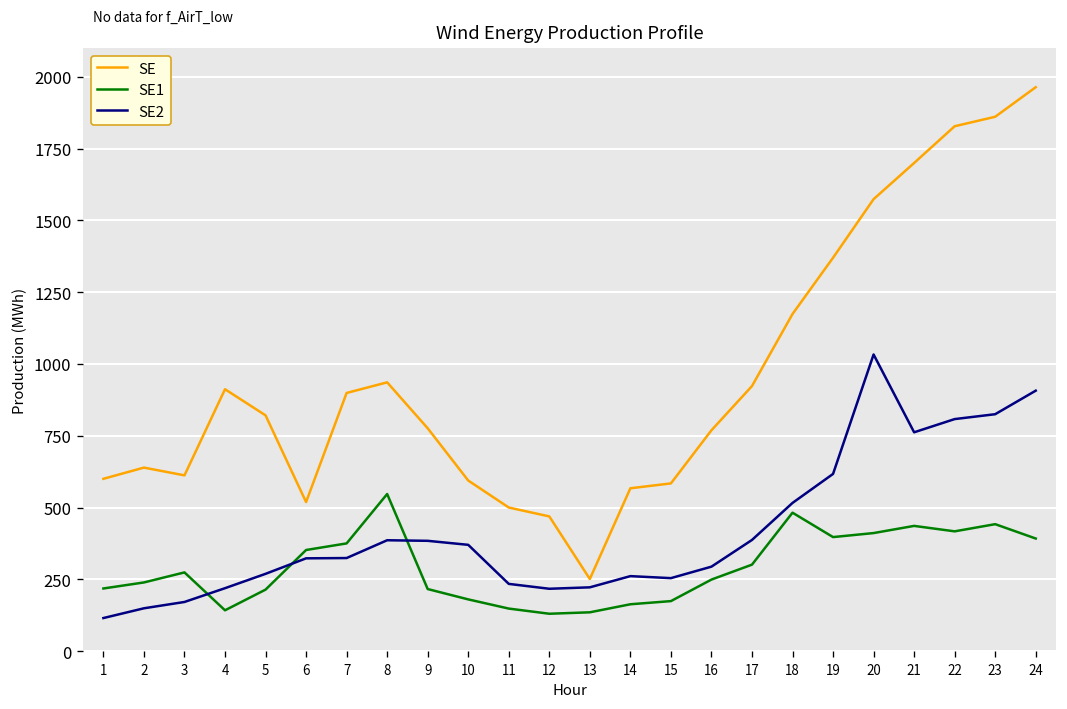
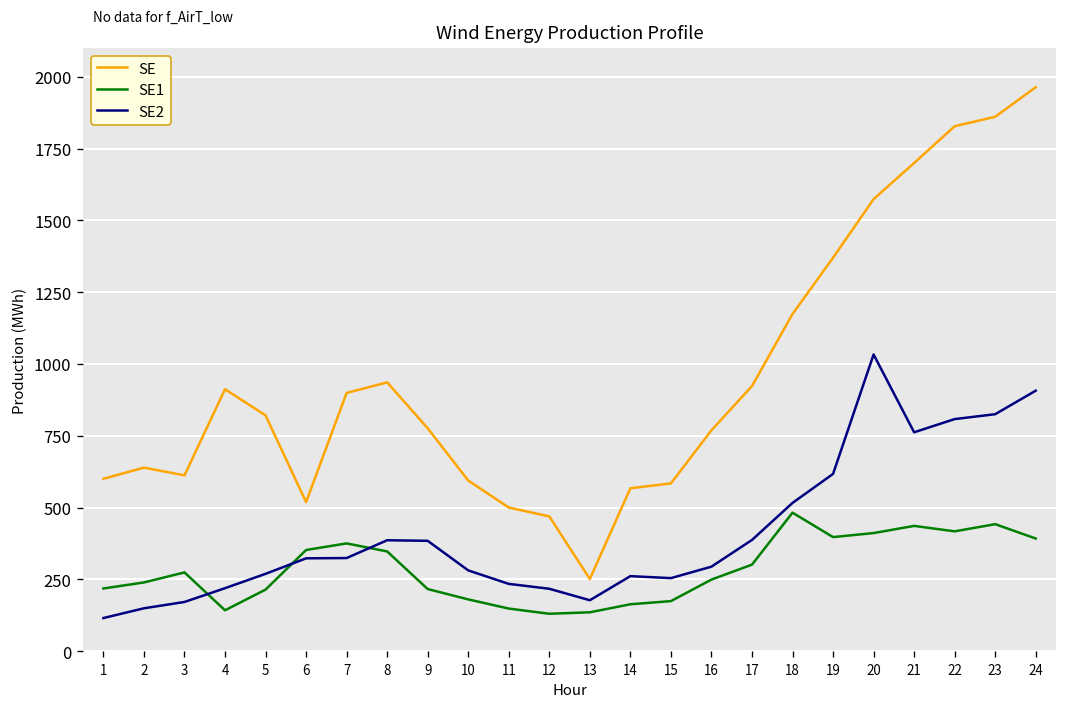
  {
    "SE": {
      "1": 600,
      "2": 640,
      "3": 610,
      "4": 910,
      "5": 820,
      "6": 520,
      "7": 900,
      "8": 940,
      "9": 780,
      "10": 590,
      "11": 500,
      "12": 470,
      "13": 250,
      "14": 570,
      "15": 580,
      "16": 770,
      "17": 920,
      "18": 1170,
      "19": 1370,
      "20": 1570,
      "21": 1700,
      "22": 1830,
      "23": 1860,
      "24": 1960
    },
    "SE1": {
      "1": 220,
      "2": 240,
      "3": 270,
      "4": 140,
      "5": 210,
      "6": 350,
      "7": 380,
-     "8": 550,
+     "8": 350,
      "9": 220,
      "10": 180,
      "11": 150,
      "12": 130,
      "13": 140,
      "14": 160,
      "15": 170,
      "16": 250,
      "17": 300,
      "18": 480,
      "19": 400,
      "20": 410,
      "21": 440,
      "22": 420,
      "23": 440,
      "24": 390
    },
    "SE2": {
      "1": 120,
      "2": 150,
      "3": 170,
      "4": 220,
      "5": 270,
      "6": 320,
      "7": 320,
      "8": 390,
      "9": 380,
-     "10": 370,
+     "10": 280,
      "11": 230,
      "12": 220,
-     "13": 220,
+     "13": 180,
      "14": 260,
      "15": 250,
      "16": 290,
      "17": 390,
      "18": 520,
      "19": 620,
      "20": 1030,
      "21": 760,
      "22": 810,
      "23": 830,
      "24": 910
    }
  }
